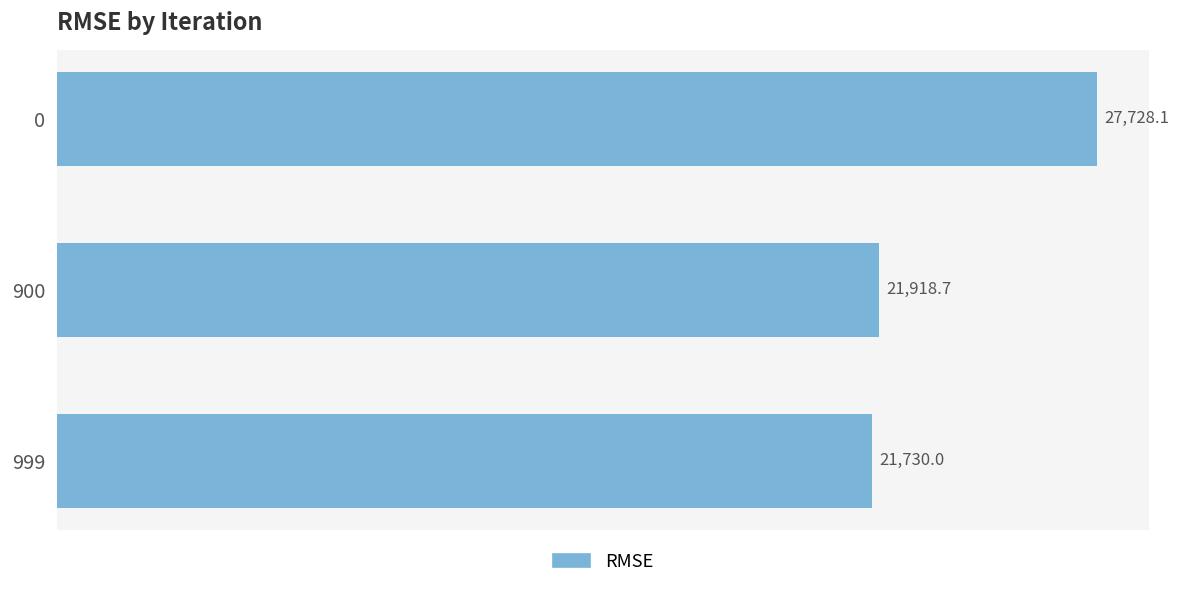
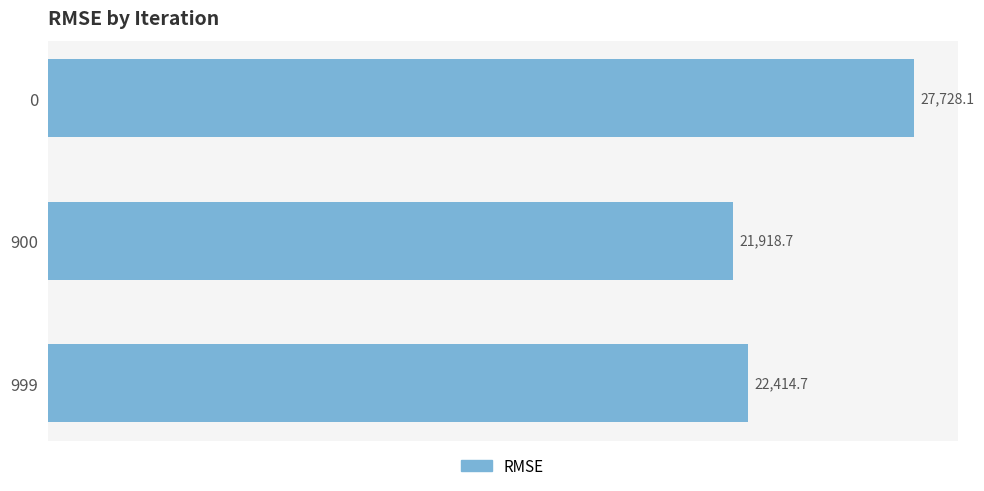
  {
    "0": "27,728.1",
    "900": "21,918.7",
-   "999": "21,730.0"
+   "999": "22,414.7"
  }
